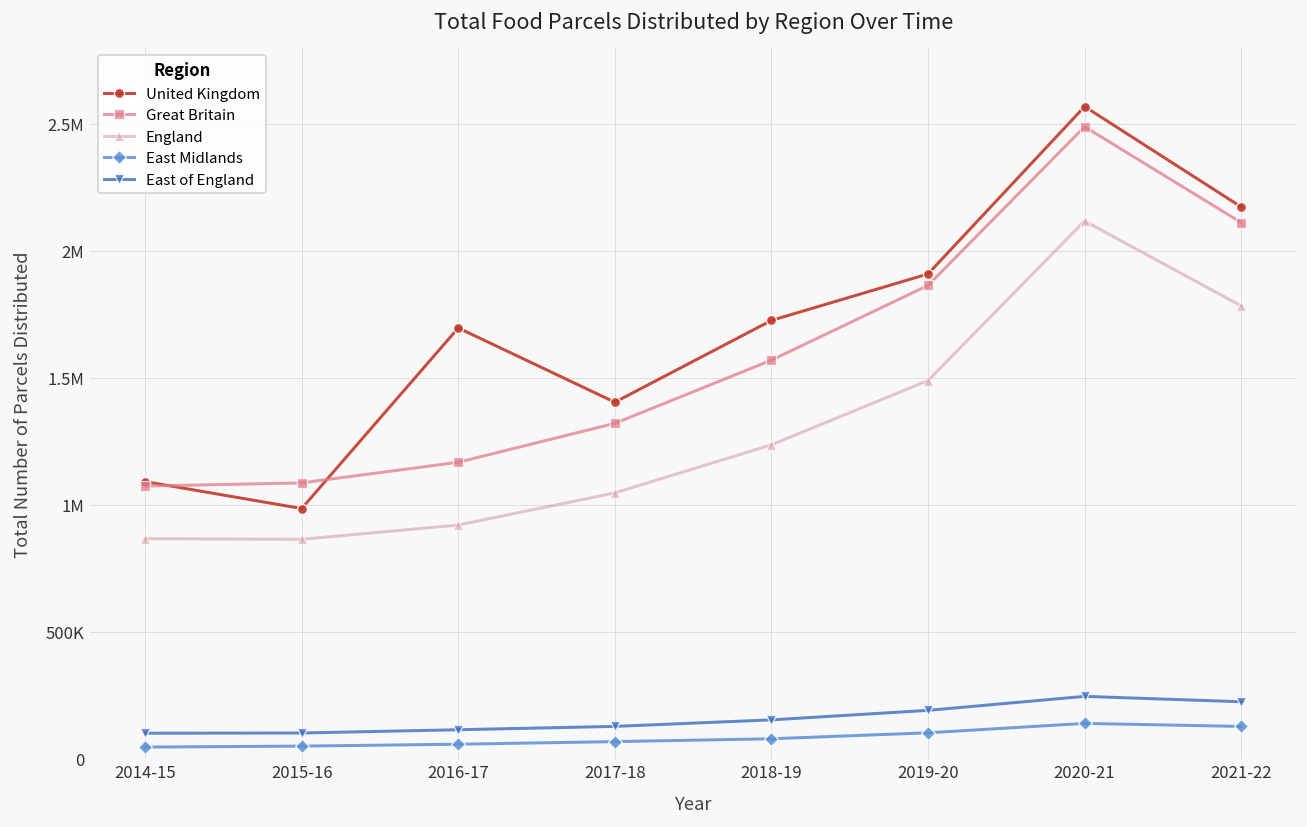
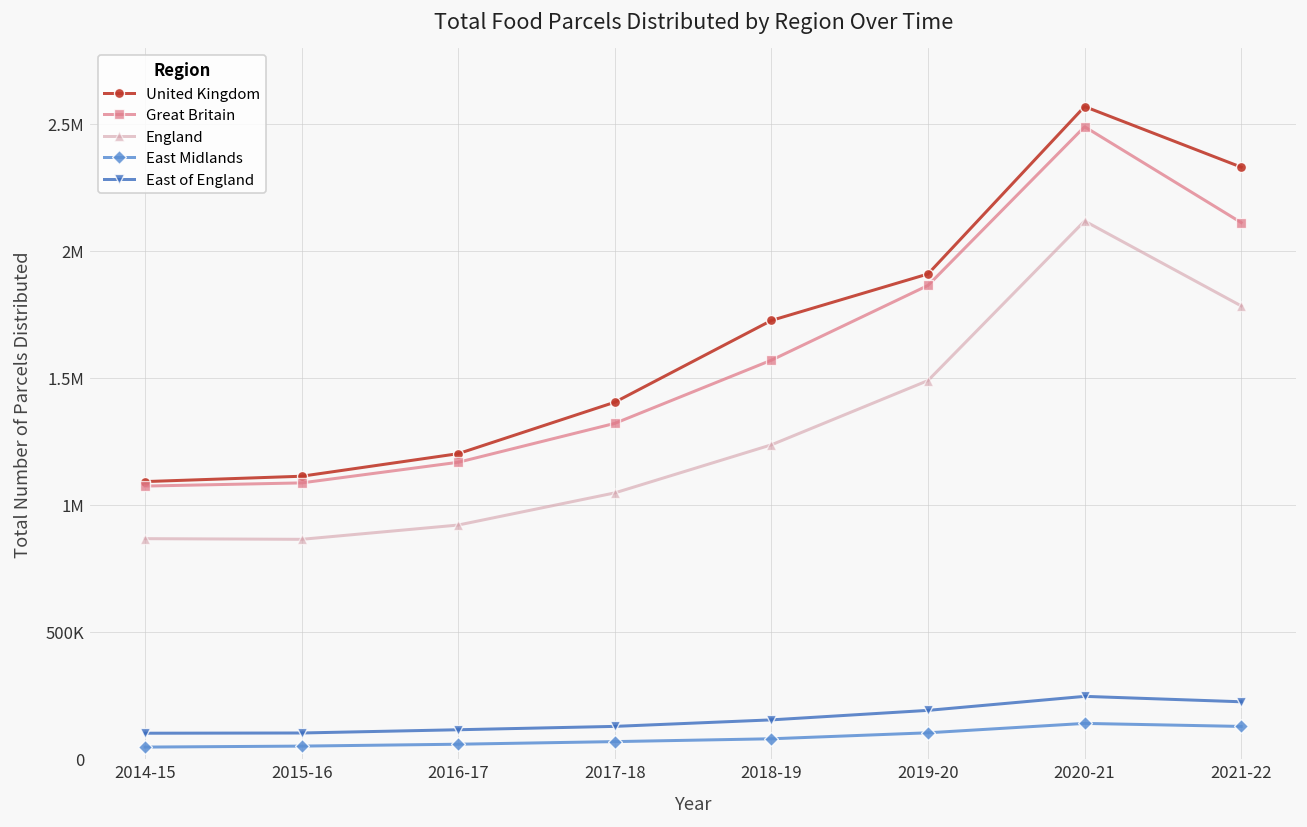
  {
    "United Kingdom": {
      "2014-15": 1090000,
-     "2015-16": 990000,
-     "2016-17": 1700000,
+     "2015-16": 1110000,
+     "2016-17": 1200000,
      "2017-18": 1400000,
      "2018-19": 1730000,
      "2019-20": 1910000,
      "2020-21": 2570000,
-     "2021-22": 2170000
+     "2021-22": 2330000
    }
  }
